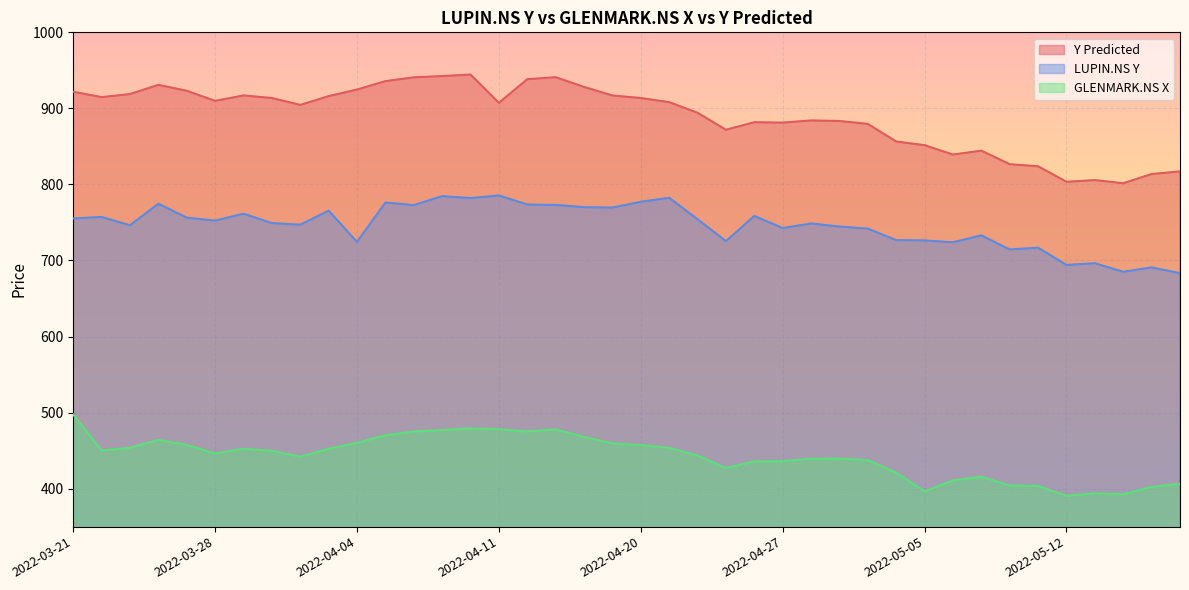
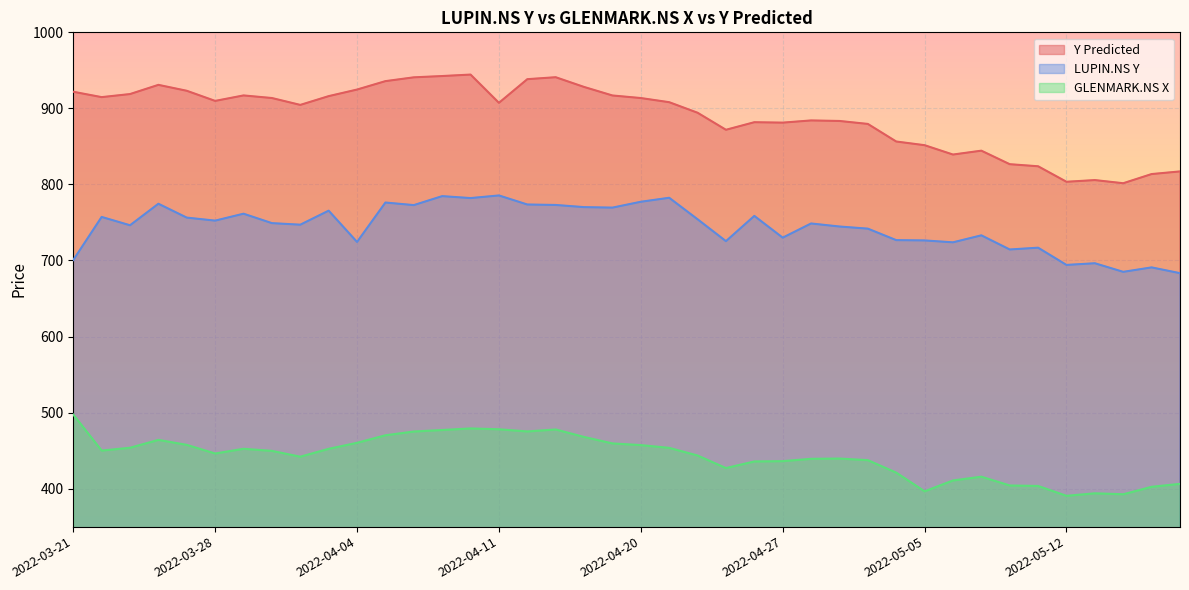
  {
    "Y Predicted": {
      "2022-03-21": 920,
      "2022-03-28": 910,
      "2022-04-04": 920,
      "2022-04-11": 910,
      "2022-04-20": 910,
      "2022-04-27": 880,
      "2022-05-05": 850,
      "2022-05-12": 800
    },
    "LUPIN.NS Y": {
-     "2022-03-21": 760,
+     "2022-03-21": 700,
      "2022-03-28": 750,
      "2022-04-04": 720,
      "2022-04-11": 790,
      "2022-04-20": 780,
-     "2022-04-27": 740,
+     "2022-04-27": 730,
      "2022-05-05": 730,
      "2022-05-12": 690
    },
    "GLENMARK.NS X": {
      "2022-03-21": 500,
      "2022-03-28": 450,
      "2022-04-04": 460,
      "2022-04-11": 480,
      "2022-04-20": 460,
      "2022-04-27": 440,
      "2022-05-05": 400,
      "2022-05-12": 390
    }
  }
